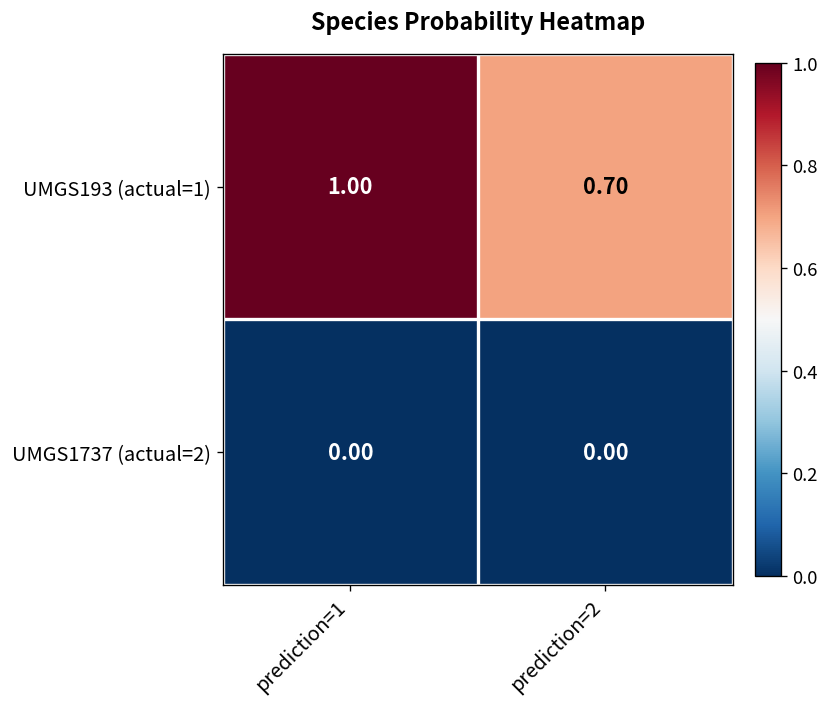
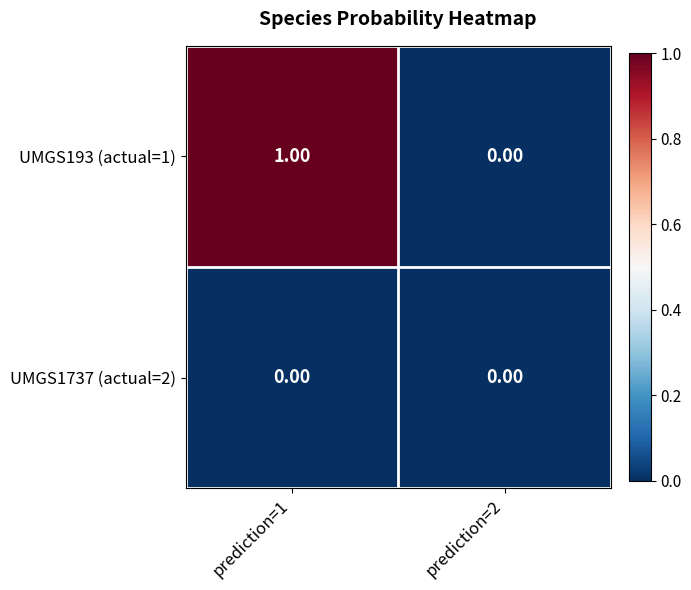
  {
    "UMGS193 (actual=1)": {
      "prediction=1": 1.00,
-     "prediction=2": 0.70
+     "prediction=2": 0.00
    },
    "UMGS1737 (actual=2)": {
      "prediction=1": 0.00,
      "prediction=2": 0.00
    }
  }
